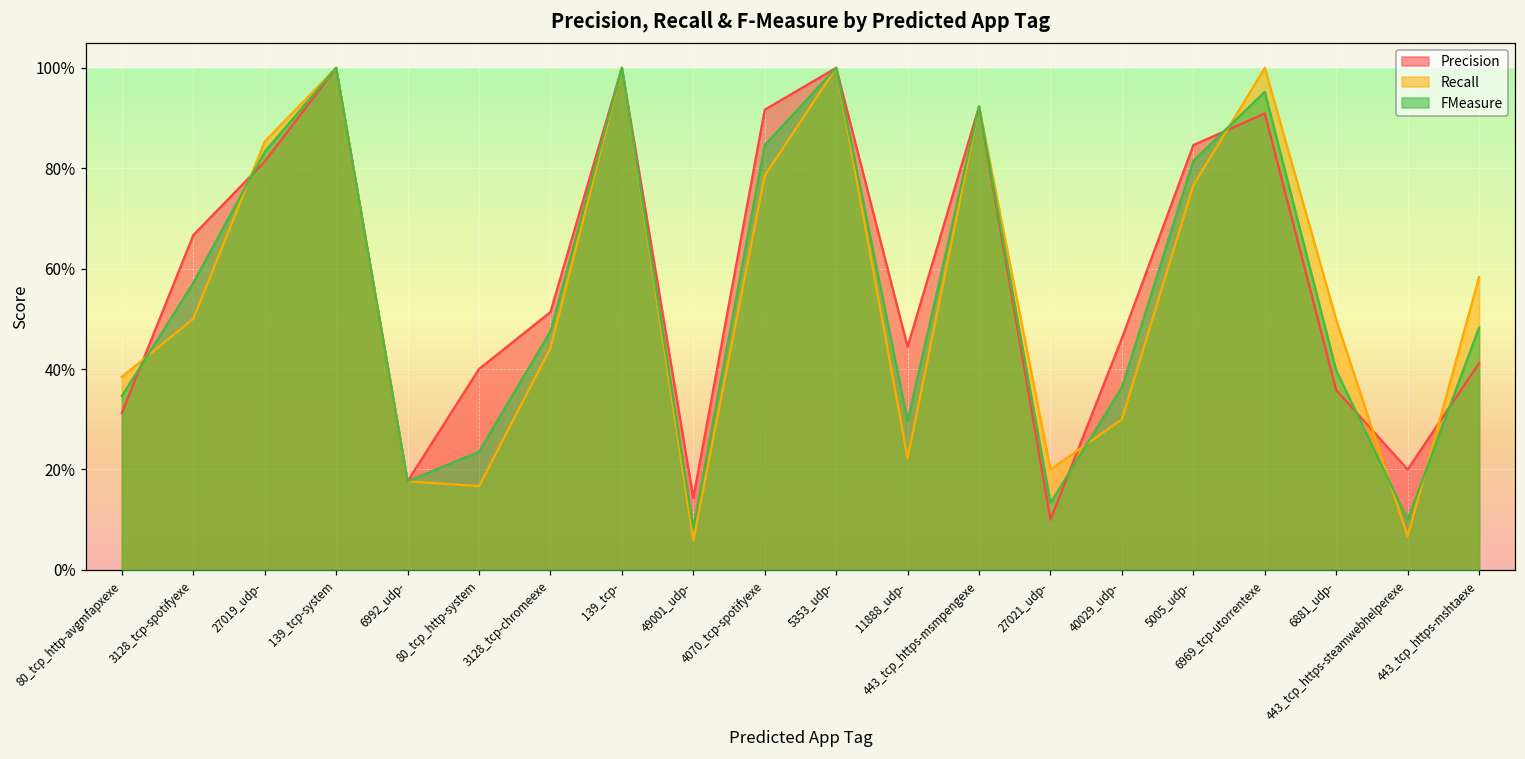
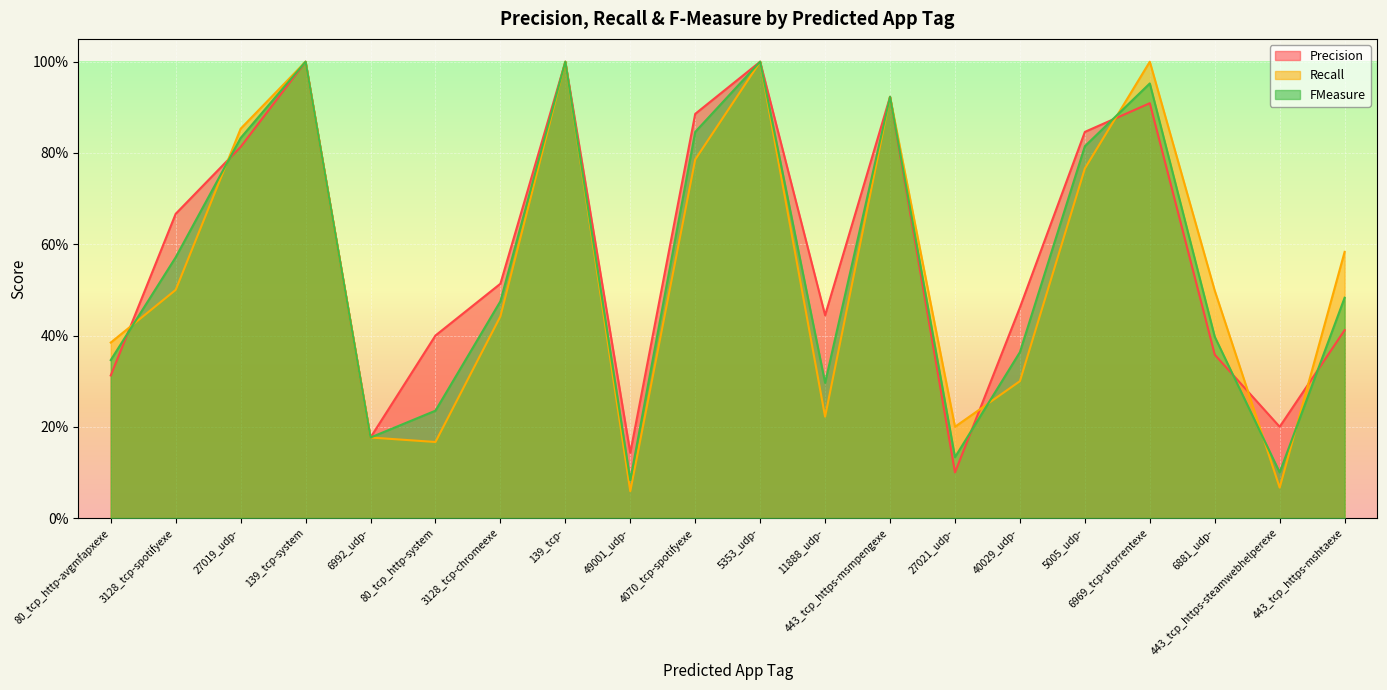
  {
    "Precision": {
      "80_tcp_http-avgmfapxexe": "31%",
      "3128_tcp-spotifyexe": "67%",
      "27019_udp-": "81%",
      "80_tcp_http-system": "40%",
      "3128_tcp-chromeexe": "51%",
      "49001_udp-": "14%",
-     "4070_tcp-spotifyexe": "92%",
+     "4070_tcp-spotifyexe": "89%",
      "11888_udp-": "44%",
      "27021_udp-": "10%",
      "40029_udp-": "46%",
      "5005_udp-": "85%",
      "6969_tcp-utorrentexe": "91%",
      "6881_udp-": "36%",
      "443_tcp_https-steamwebhelperexe": "20%",
      "443_tcp_https-mshtaexe": "41%"
    },
    "Recall": {
      "80_tcp_http-avgmfapxexe": "38%",
      "3128_tcp-spotifyexe": "50%",
      "27019_udp-": "85%",
      "80_tcp_http-system": "17%",
      "3128_tcp-chromeexe": "44%",
      "49001_udp-": "6%",
      "4070_tcp-spotifyexe": "79%",
      "11888_udp-": "22%",
      "27021_udp-": "20%",
      "40029_udp-": "30%",
      "5005_udp-": "77%",
      "6969_tcp-utorrentexe": "100%",
      "6881_udp-": "50%",
      "443_tcp_https-steamwebhelperexe": "7%",
      "443_tcp_https-mshtaexe": "58%"
    },
    "FMeasure": {
      "80_tcp_http-avgmfapxexe": "35%",
      "3128_tcp-spotifyexe": "57%",
      "27019_udp-": "83%",
      "80_tcp_http-system": "24%",
      "3128_tcp-chromeexe": "48%",
      "49001_udp-": "8%",
      "4070_tcp-spotifyexe": "85%",
      "11888_udp-": "30%",
      "27021_udp-": "13%",
      "40029_udp-": "36%",
      "5005_udp-": "81%",
      "6969_tcp-utorrentexe": "95%",
      "6881_udp-": "40%",
      "443_tcp_https-steamwebhelperexe": "10%",
      "443_tcp_https-mshtaexe": "48%"
    }
  }
